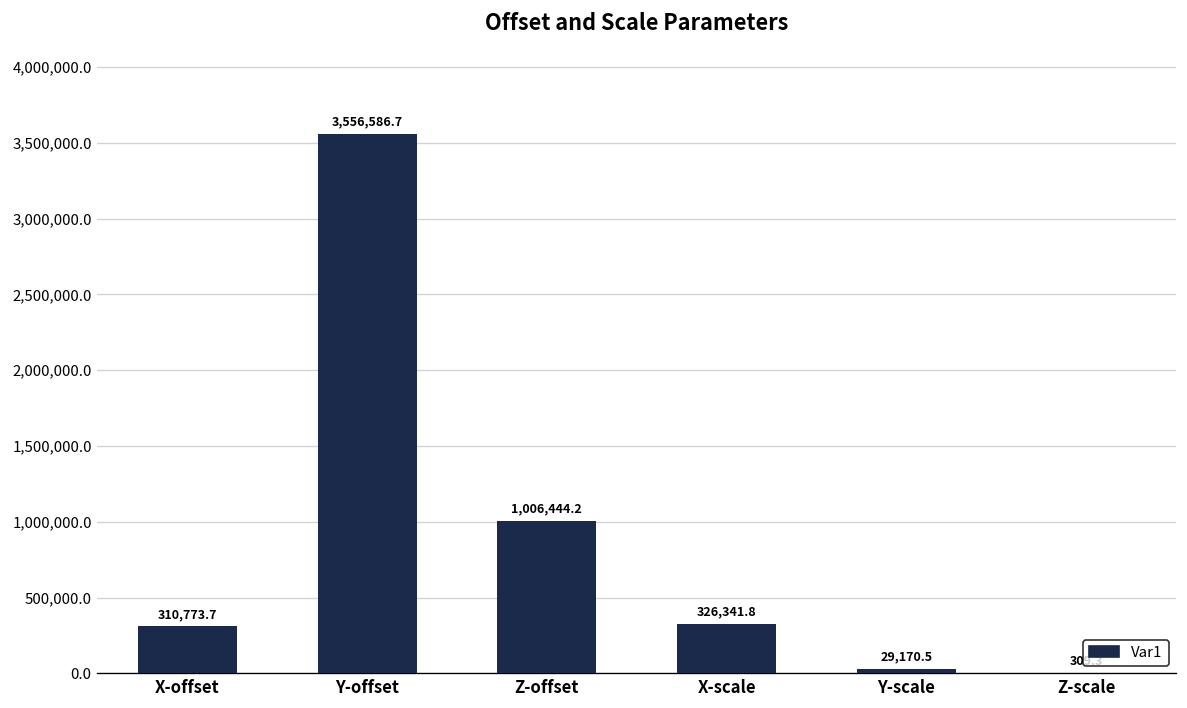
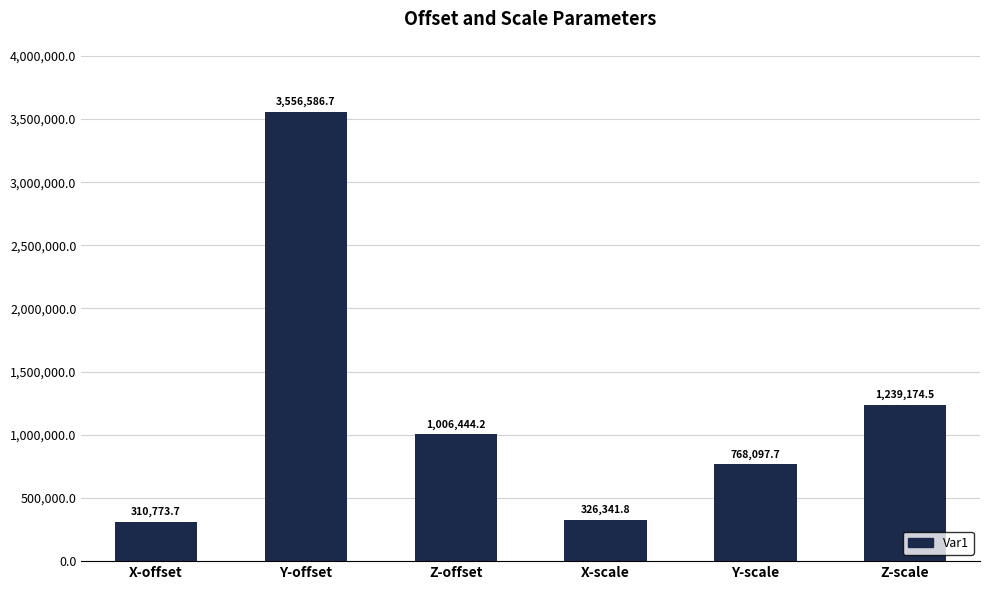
  {
    "X-offset": "310,773.7",
    "Y-offset": "3,556,586.7",
    "Z-offset": "1,006,444.2",
    "X-scale": "326,341.8",
-   "Y-scale": "29,170.5",
-   "Z-scale": "0"
+   "Y-scale": "768,097.7",
+   "Z-scale": "1,240,000"
  }
